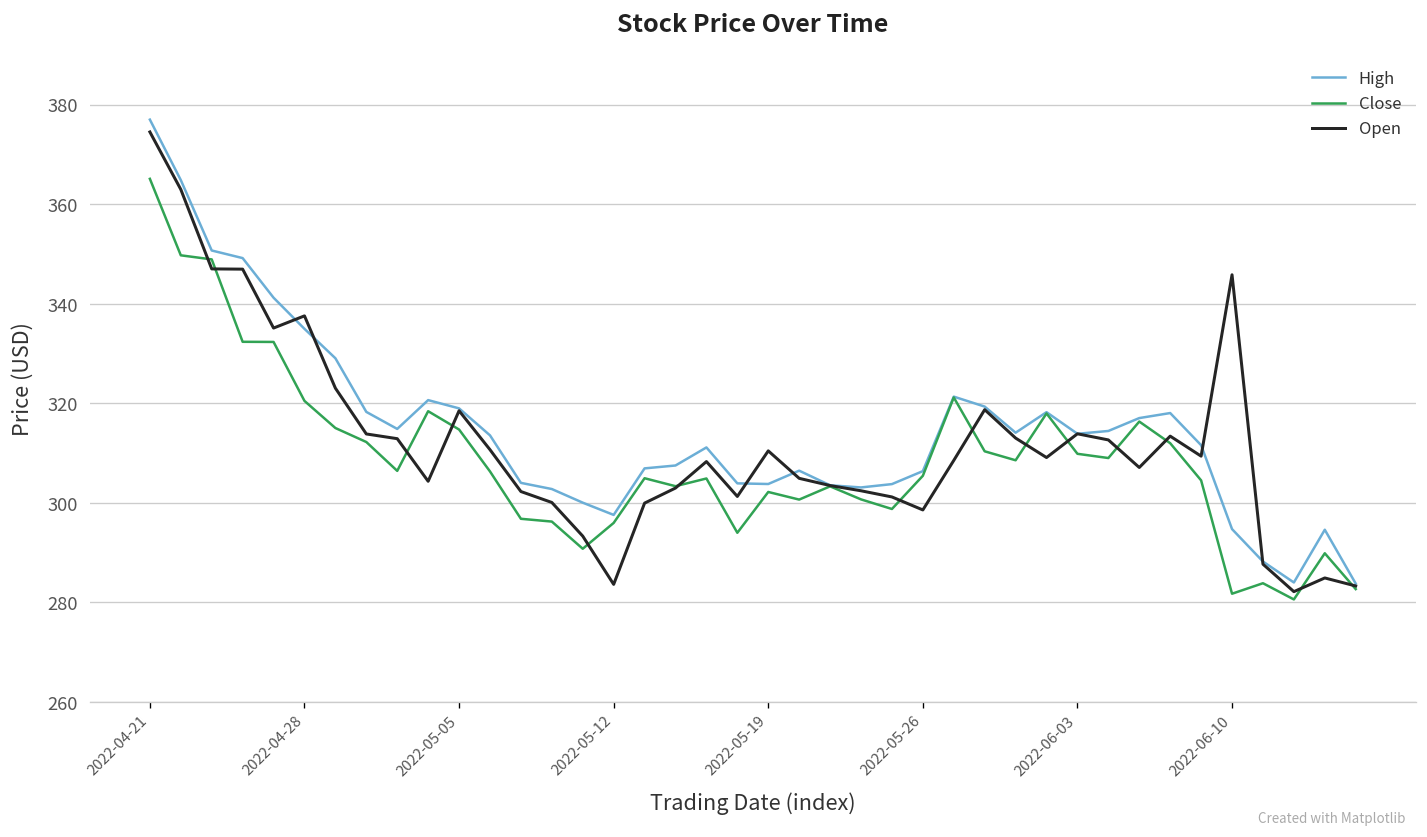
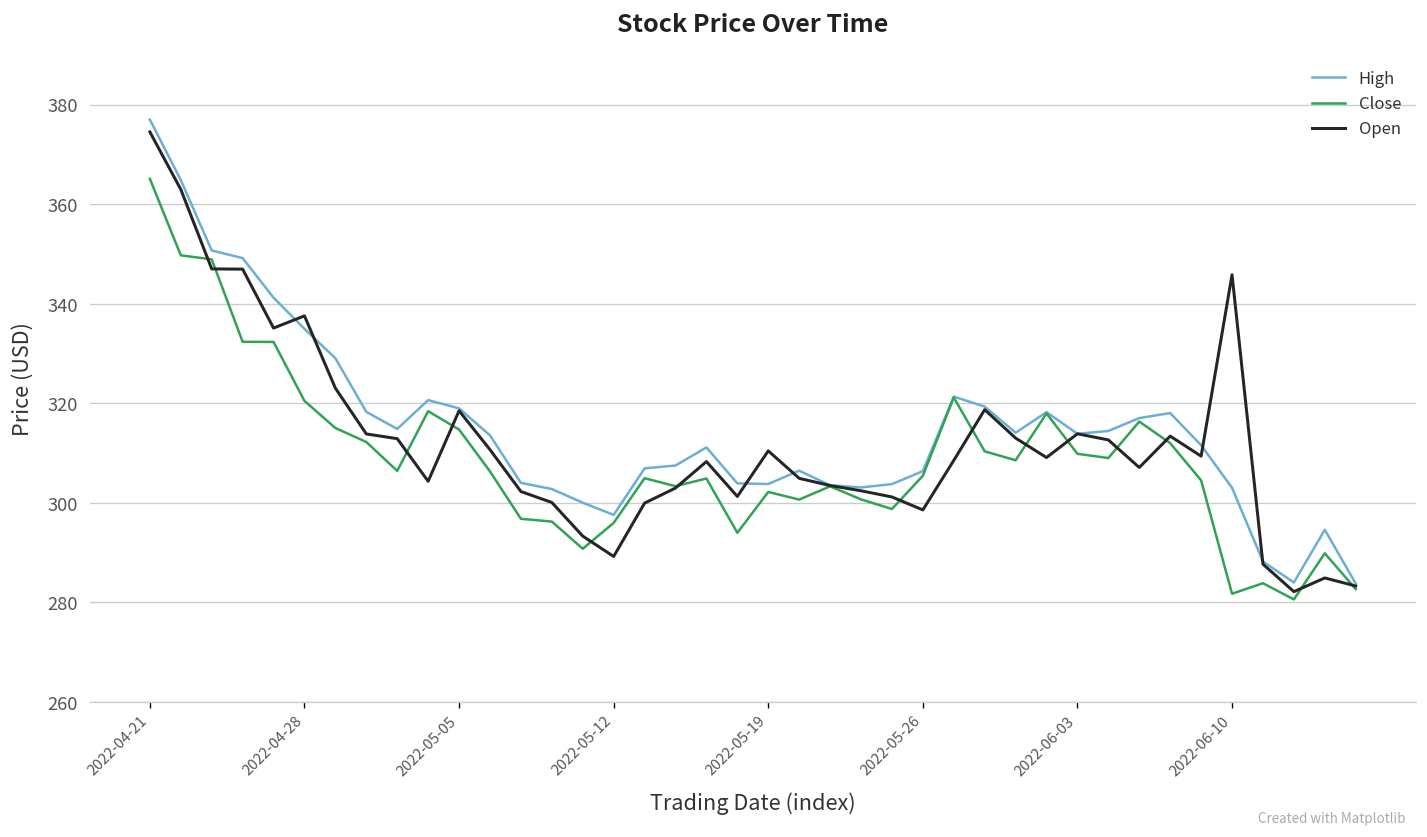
  {
    "High": {
      "2022-04-21": 377,
      "2022-04-28": 335,
      "2022-05-12": 298,
      "2022-05-19": 304,
      "2022-05-26": 306,
-     "2022-06-10": 295
+     "2022-06-10": 303
    },
    "Close": {
      "2022-04-21": 365,
      "2022-04-28": 321,
      "2022-05-05": 315,
      "2022-05-12": 296,
      "2022-05-19": 302,
      "2022-05-26": 305,
      "2022-06-03": 310,
      "2022-06-10": 282
    },
    "Open": {
      "2022-04-21": 375,
      "2022-04-28": 338,
-     "2022-05-12": 284,
+     "2022-05-12": 289,
      "2022-05-19": 310,
      "2022-05-26": 299,
      "2022-06-10": 346
    }
  }
